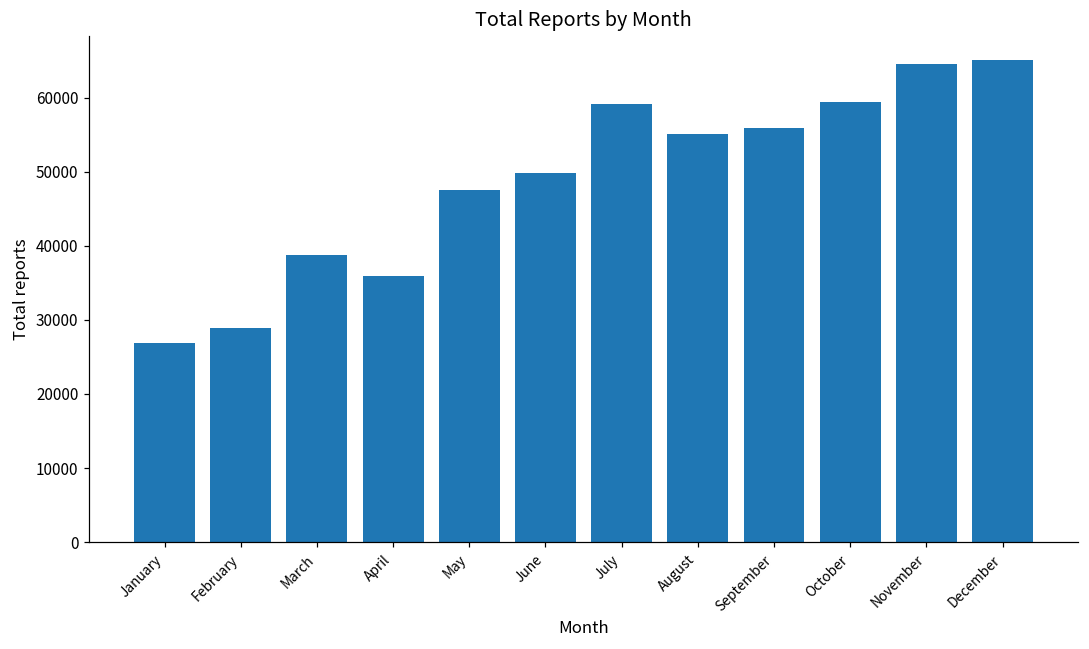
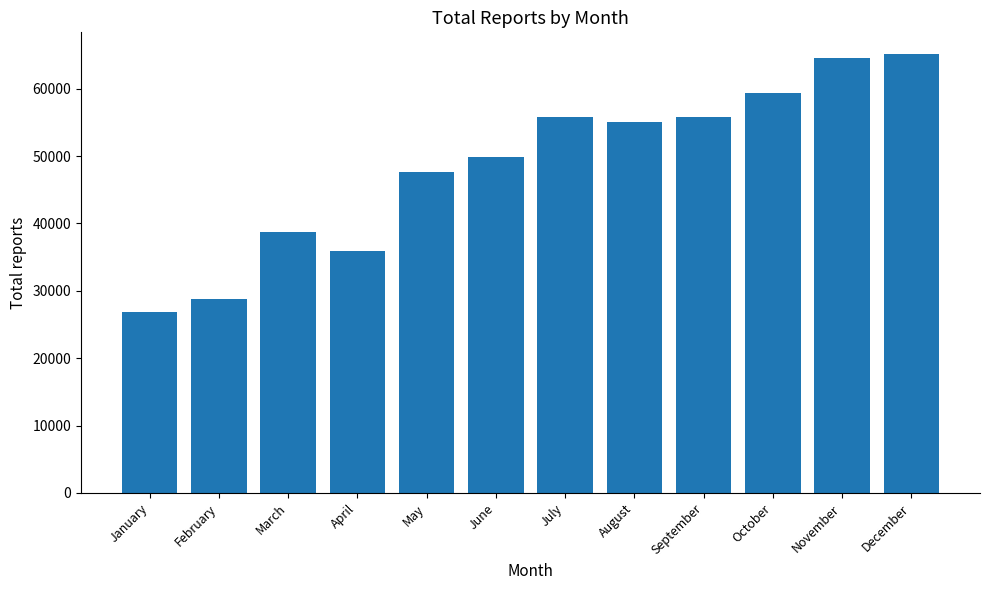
  {
    "January": 27000,
    "February": 29000,
    "March": 39000,
    "April": 36000,
    "May": 48000,
    "June": 50000,
-   "July": 59000,
+   "July": 56000,
    "August": 55000,
    "September": 56000,
    "October": 59000,
    "November": 64000,
    "December": 65000
  }
